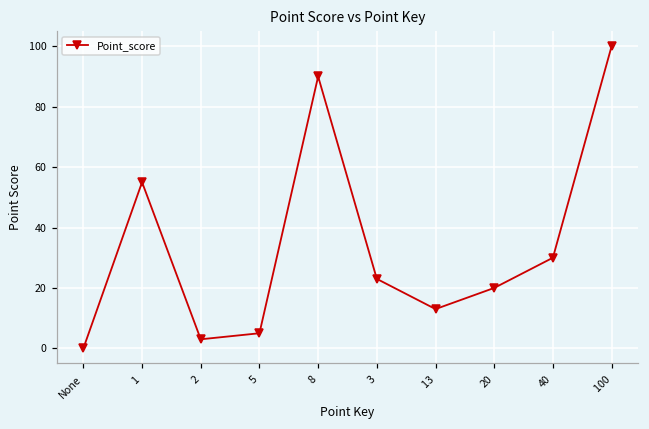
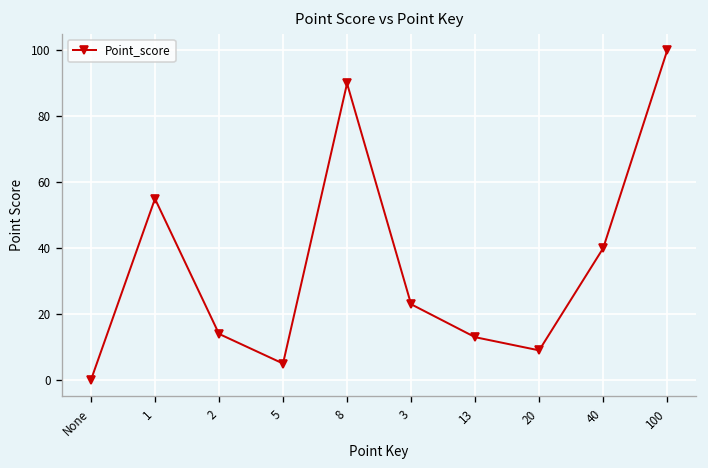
  {
    "None": 0,
    "1": 55,
-   "2": 3,
+   "2": 14,
    "5": 5,
    "8": 90,
    "3": 23,
    "13": 13,
-   "20": 20,
-   "40": 30,
+   "20": 9,
+   "40": 40,
    "100": 100
  }
